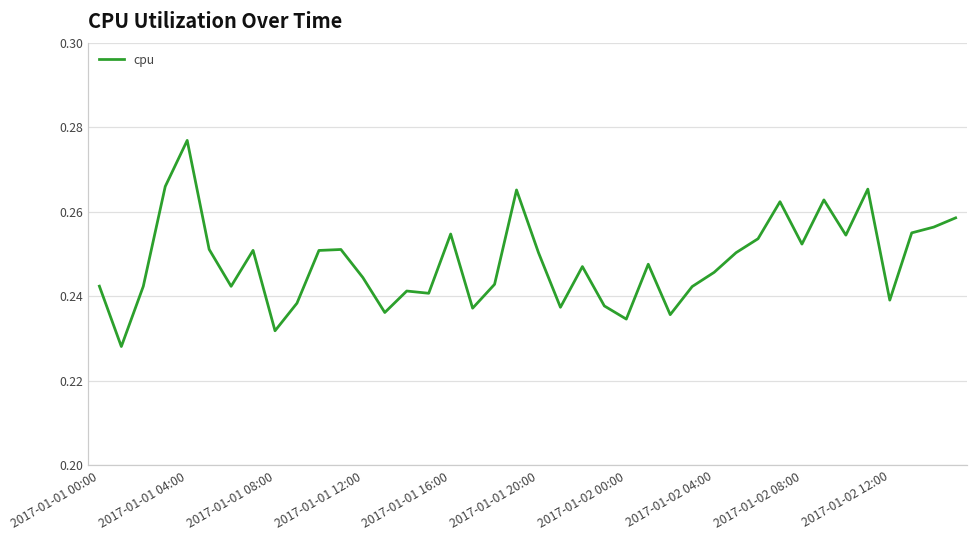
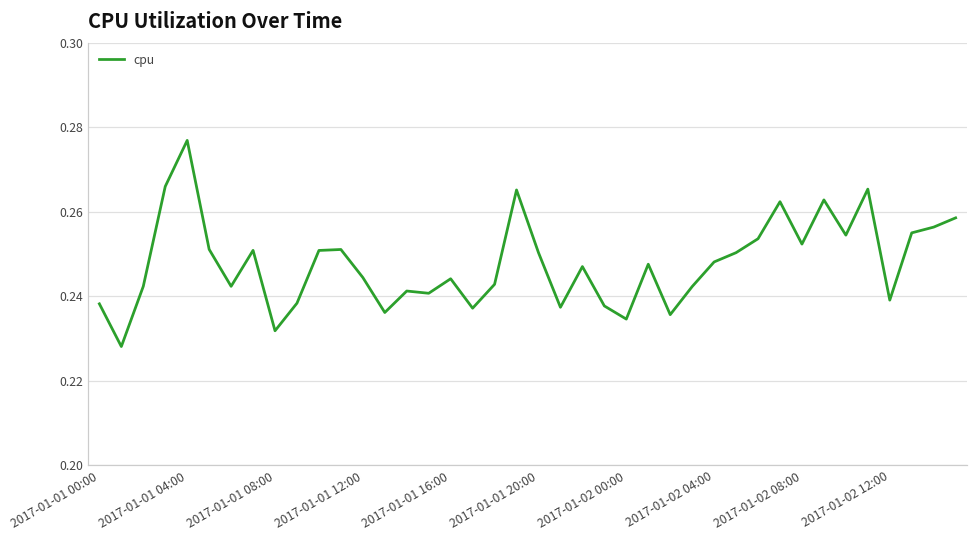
  {
-   "2017-01-01 00:00": 0.242,
+   "2017-01-01 00:00": 0.238,
    "2017-01-01 04:00": 0.277,
    "2017-01-01 08:00": 0.232,
    "2017-01-01 12:00": 0.244,
-   "2017-01-01 16:00": 0.255,
+   "2017-01-01 16:00": 0.244,
    "2017-01-01 20:00": 0.250,
    "2017-01-02 00:00": 0.235,
-   "2017-01-02 04:00": 0.246,
+   "2017-01-02 04:00": 0.248,
    "2017-01-02 08:00": 0.252,
    "2017-01-02 12:00": 0.239
  }
